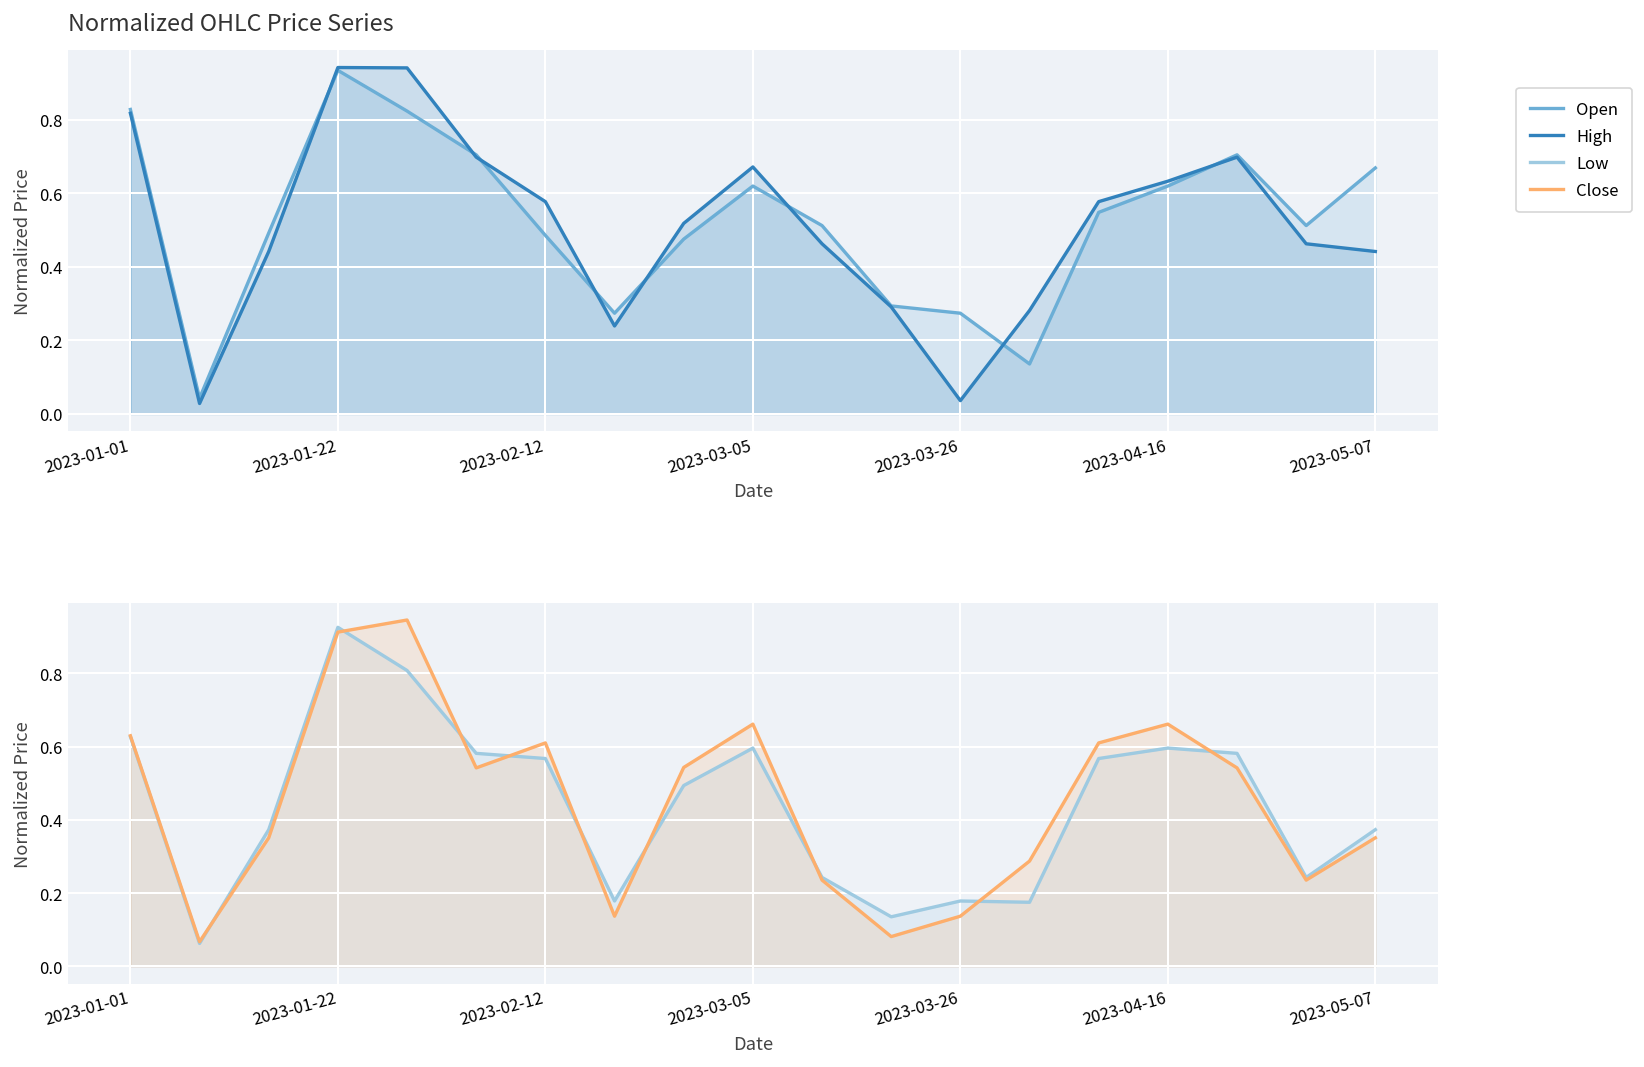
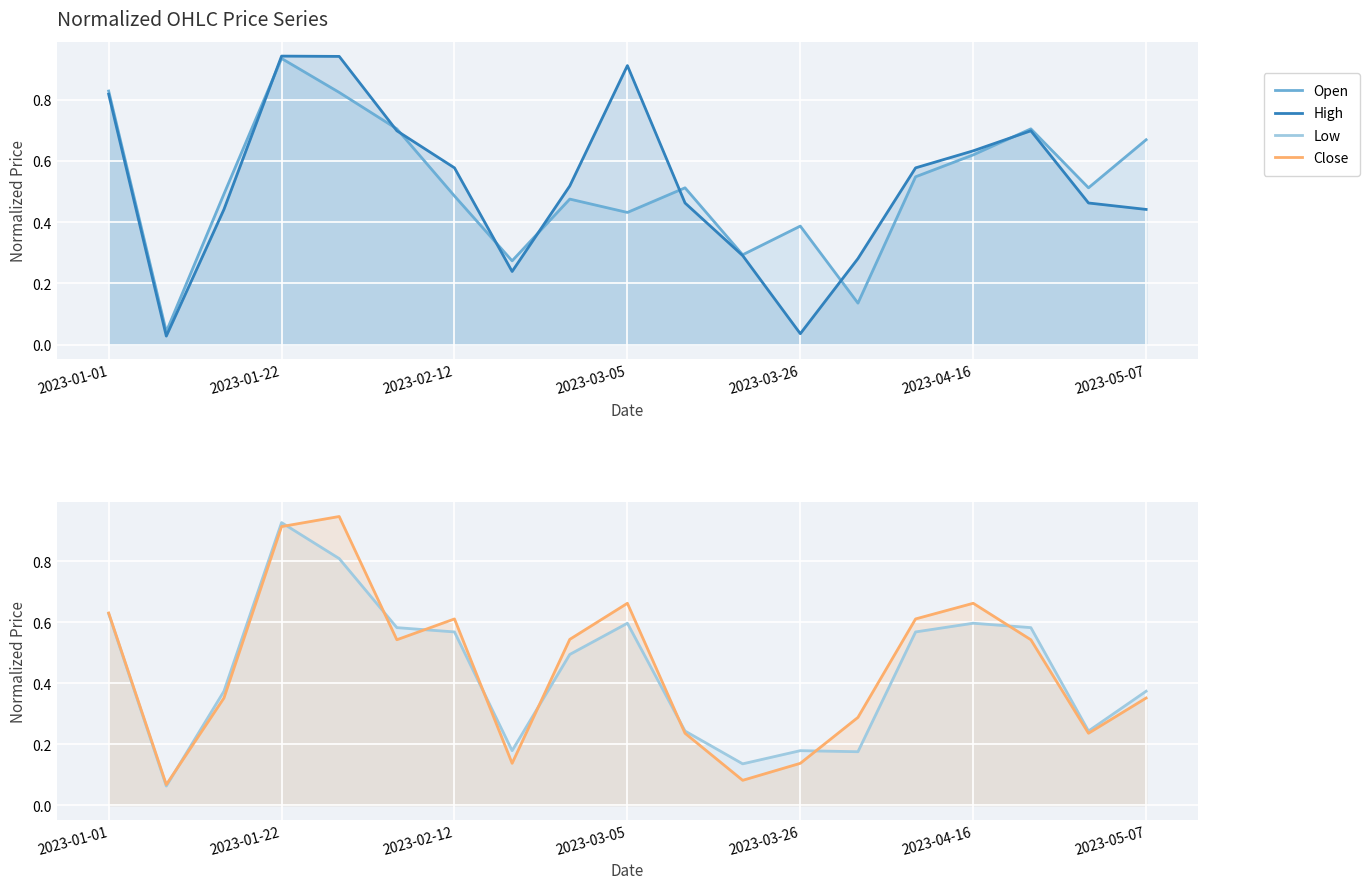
  {
    "Normalized OHLC Price Series": {
      "Open": {
        "2023-01-01": 0.83,
        "2023-02-12": 0.49,
-       "2023-03-05": 0.62,
-       "2023-03-26": 0.27,
+       "2023-03-05": 0.43,
+       "2023-03-26": 0.39,
        "2023-04-16": 0.62,
        "2023-05-07": 0.67
      },
      "High": {
        "2023-01-01": 0.82,
        "2023-02-12": 0.58,
-       "2023-03-05": 0.67,
+       "2023-03-05": 0.91,
        "2023-03-26": 0.04,
        "2023-04-16": 0.63,
        "2023-05-07": 0.44
      }
    }
  }
